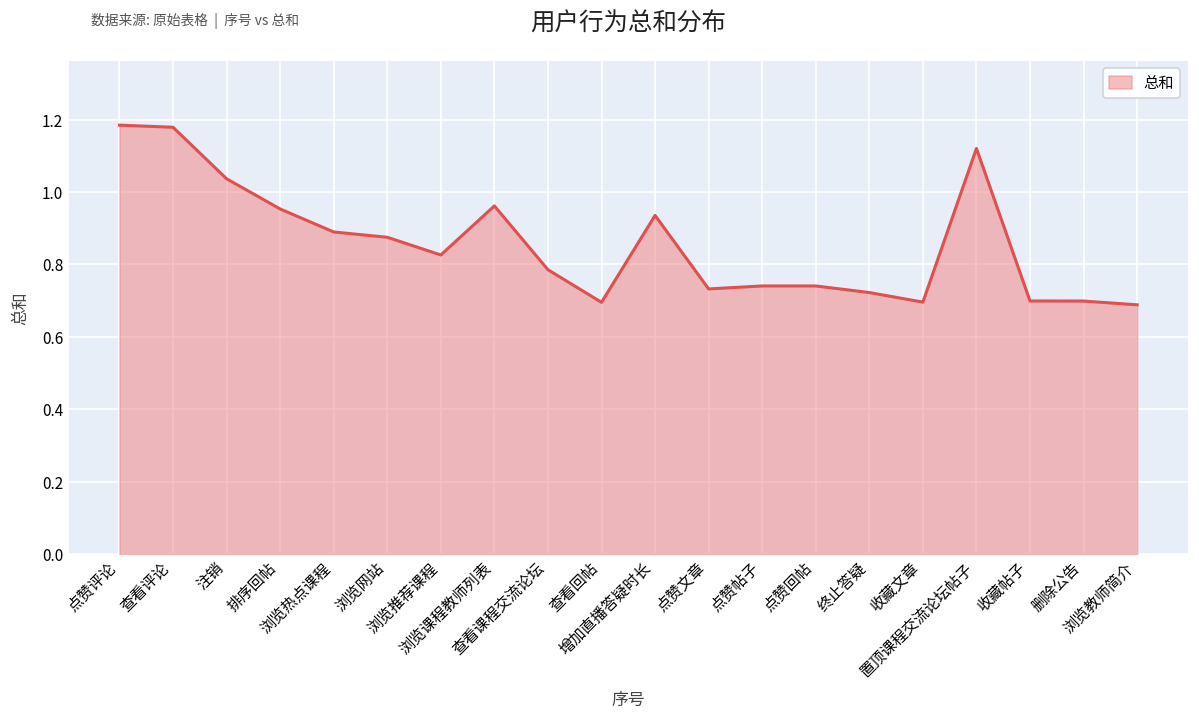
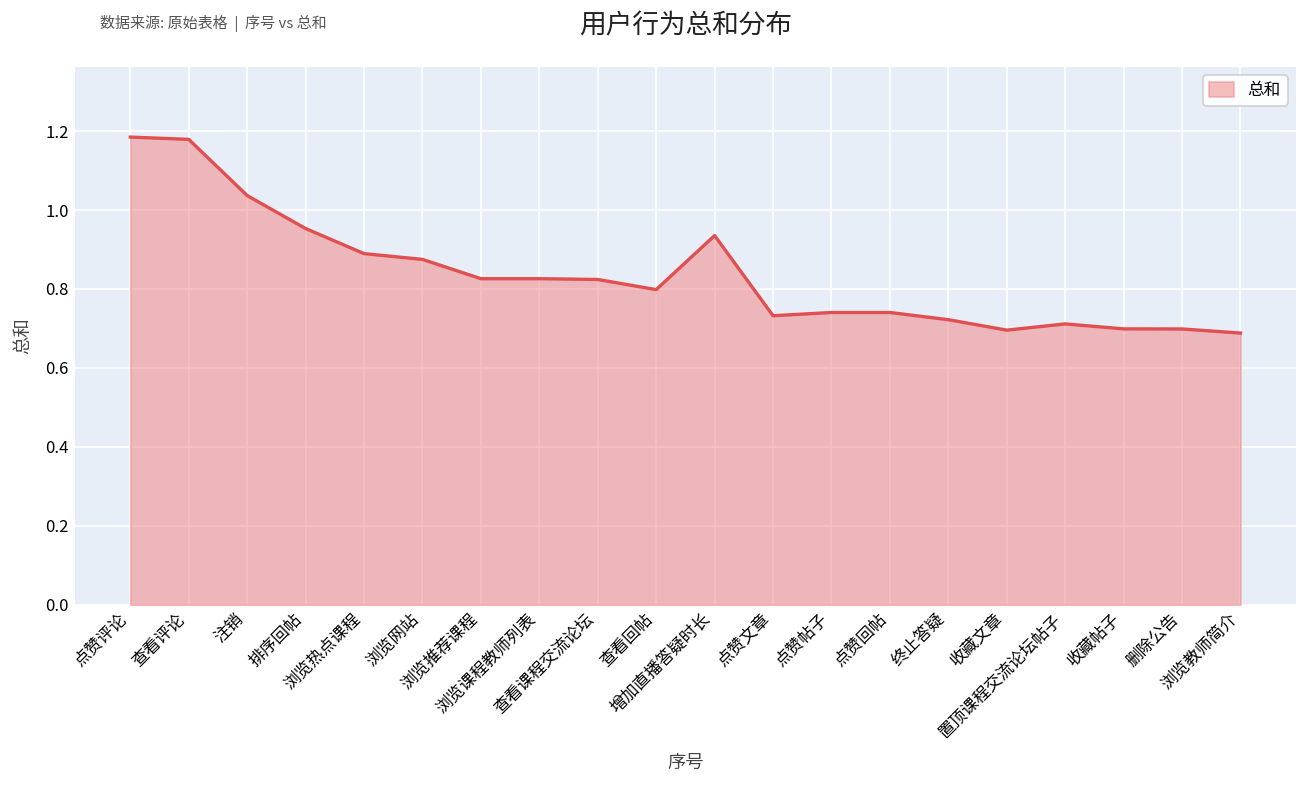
  {
    "点赞评论": 1.18,
    "查看评论": 1.18,
    "注销": 1.04,
    "排序回帖": 0.95,
    "浏览热点课程": 0.89,
    "浏览网站": 0.88,
    "浏览推荐课程": 0.83,
-   "浏览课程教师列表": 0.96,
-   "查看课程交流论坛": 0.79,
-   "查看回帖": 0.70,
+   "浏览课程教师列表": 0.83,
+   "查看课程交流论坛": 0.82,
+   "查看回帖": 0.80,
    "增加直播答疑时长": 0.94,
    "点赞文章": 0.73,
    "点赞帖子": 0.74,
    "点赞回帖": 0.74,
    "终止答疑": 0.72,
    "收藏文章": 0.70,
-   "置顶课程交流论坛帖子": 1.12,
+   "置顶课程交流论坛帖子": 0.71,
    "收藏帖子": 0.70,
    "删除公告": 0.70,
    "浏览教师简介": 0.69
  }
